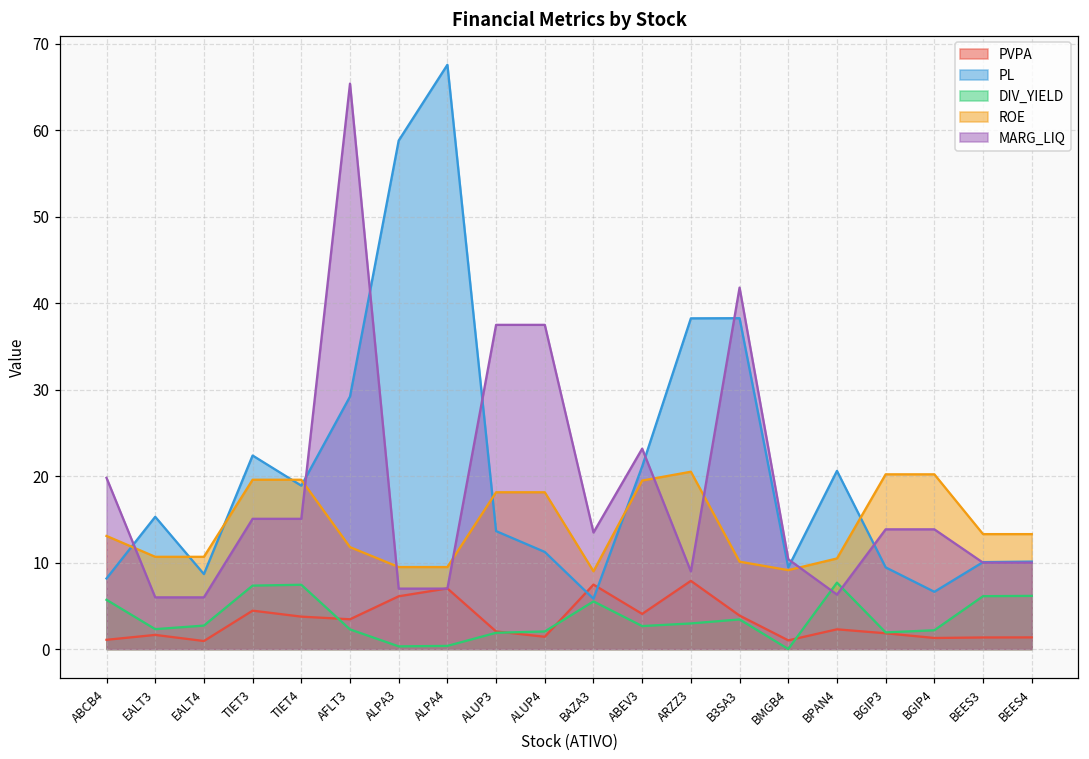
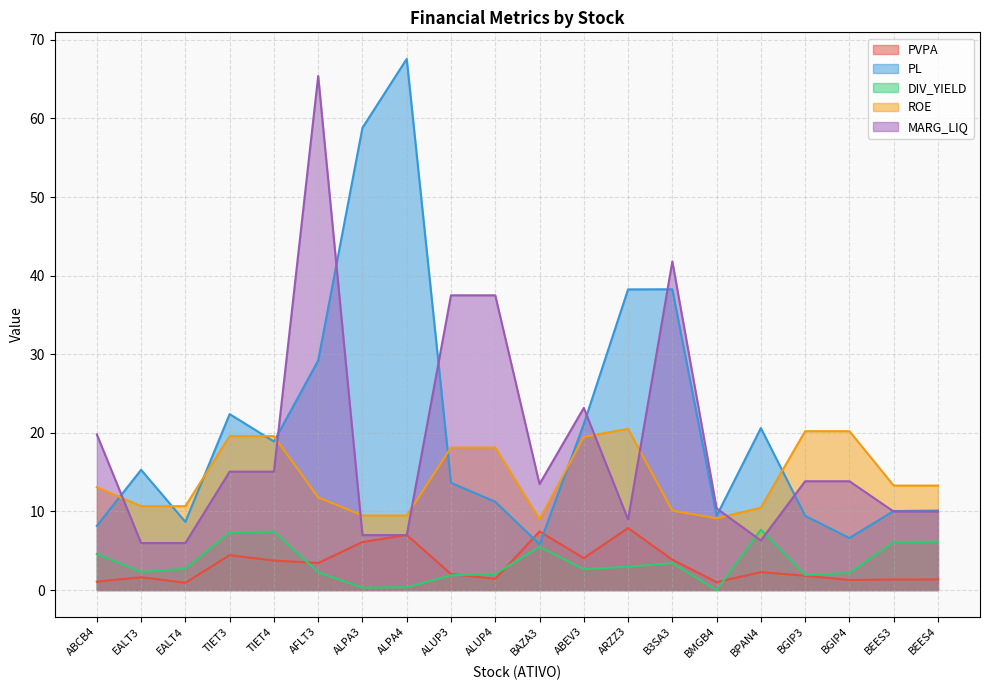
  {
    "PVPA": {
      "ABCB4": 1,
      "EALT3": 2,
      "EALT4": 1,
      "TIET3": 4,
      "TIET4": 4,
      "AFLT3": 3,
      "ALPA3": 6,
      "ALUP4": 1,
      "BAZA3": 7,
      "ABEV3": 4,
      "ARZZ3": 8,
      "B3SA3": 4,
      "BMGB4": 1,
      "BPAN4": 2,
      "BGIP4": 1,
      "BEES3": 1,
      "BEES4": 1
    },
    "PL": {
      "ABCB4": 8,
      "EALT3": 15,
      "EALT4": 9,
      "TIET3": 22,
      "TIET4": 19,
      "AFLT3": 29,
      "ALPA3": 59,
      "ALPA4": 68,
      "ALUP3": 14,
      "ALUP4": 11,
      "ABEV3": 21,
      "ARZZ3": 38,
      "B3SA3": 38,
      "BPAN4": 21,
      "BGIP3": 9,
      "BGIP4": 7
    },
    "DIV_YIELD": {
-     "ABCB4": 6,
+     "ABCB4": 5,
      "EALT3": 2,
      "EALT4": 3,
      "TIET3": 7,
      "TIET4": 7,
      "AFLT3": 2,
      "ALPA3": 0,
      "ALPA4": 0,
      "ALUP4": 2,
      "ABEV3": 3,
      "ARZZ3": 3,
      "B3SA3": 3,
      "BMGB4": 0,
      "BPAN4": 8,
      "BGIP4": 2,
      "BEES3": 6,
      "BEES4": 6
    },
    "ROE": {
      "ABCB4": 13,
      "EALT3": 11,
      "EALT4": 11,
      "TIET3": 20,
      "TIET4": 20,
      "AFLT3": 12,
      "ALPA3": 9,
      "ALPA4": 9,
      "ALUP3": 18,
      "ALUP4": 18,
      "BAZA3": 9,
      "ABEV3": 19,
      "ARZZ3": 21,
      "B3SA3": 10,
      "BPAN4": 10,
      "BGIP3": 20,
      "BGIP4": 20,
      "BEES3": 13,
      "BEES4": 13
    },
    "MARG_LIQ": {
      "ABCB4": 20,
      "EALT3": 6,
      "EALT4": 6,
      "TIET3": 15,
      "TIET4": 15,
      "AFLT3": 65,
      "ALPA3": 7,
      "ALUP3": 37,
      "ALUP4": 37,
      "BAZA3": 13,
      "ABEV3": 23,
      "ARZZ3": 9,
      "B3SA3": 42,
      "BMGB4": 10,
      "BPAN4": 6,
      "BGIP3": 14,
      "BGIP4": 14
    }
  }
